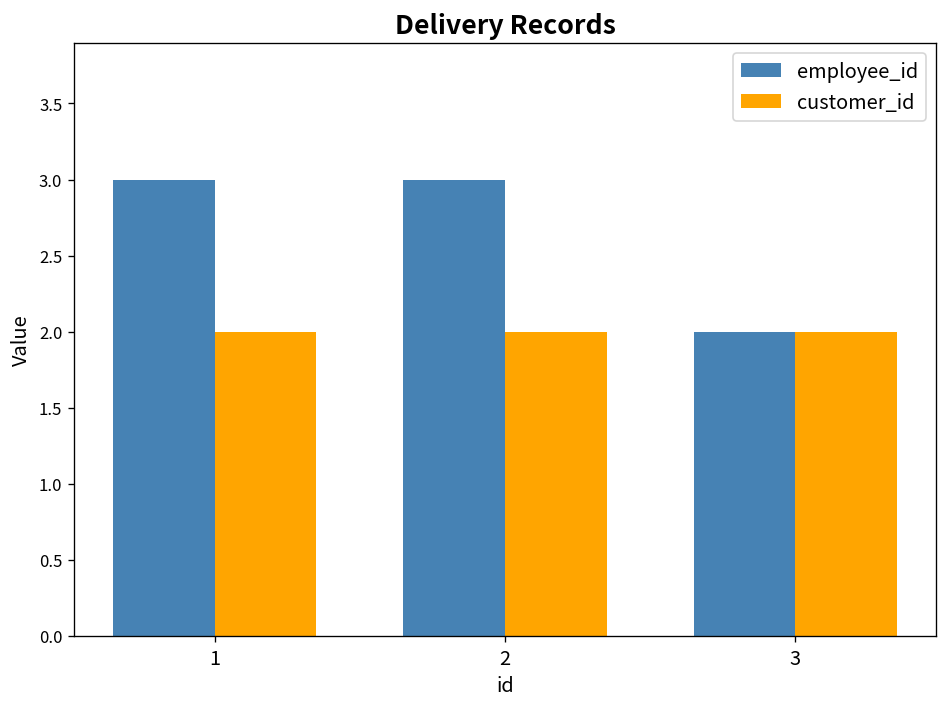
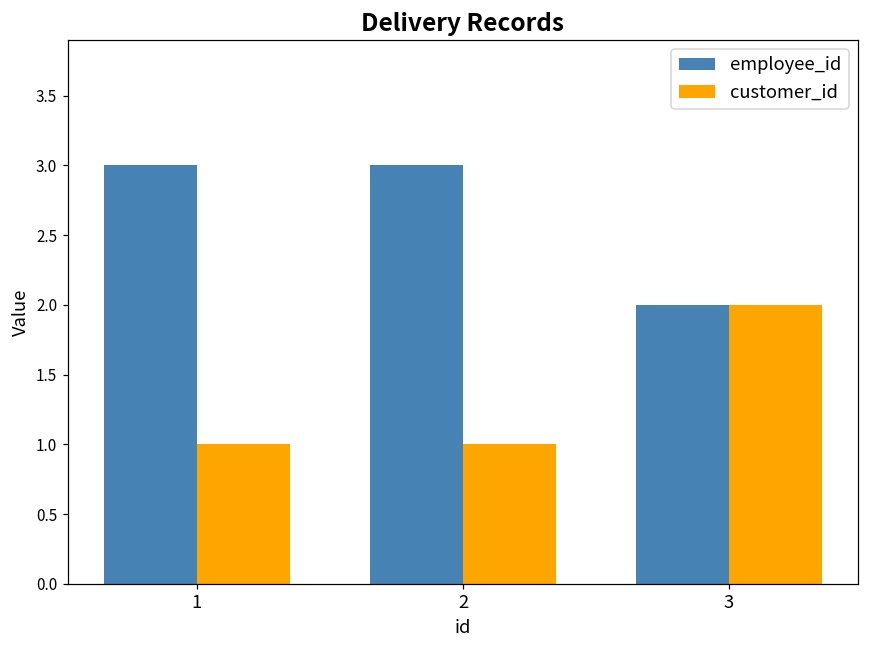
  {
    "employee_id": {
      "1": 3,
      "2": 3,
      "3": 2
    },
    "customer_id": {
-     "1": 2,
-     "2": 2,
+     "1": 1,
+     "2": 1,
      "3": 2
    }
  }
